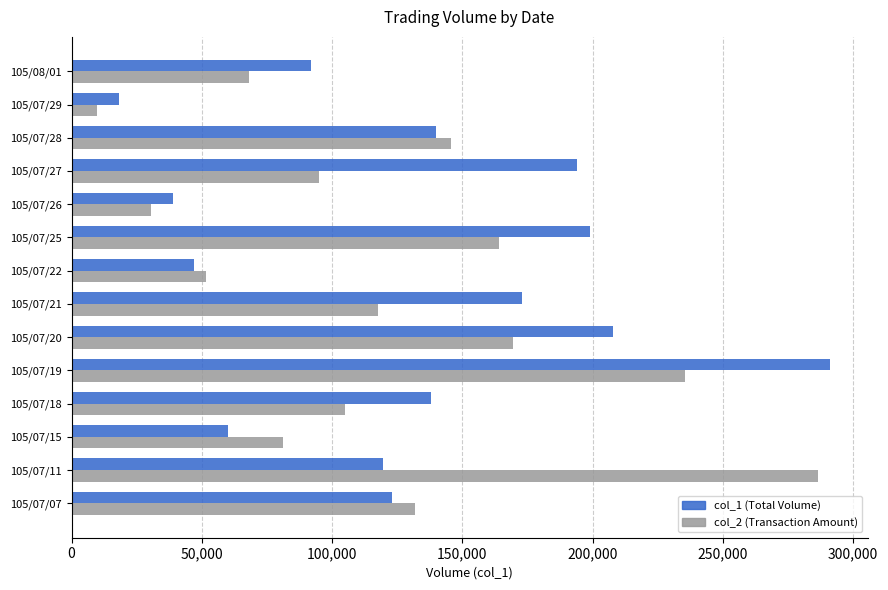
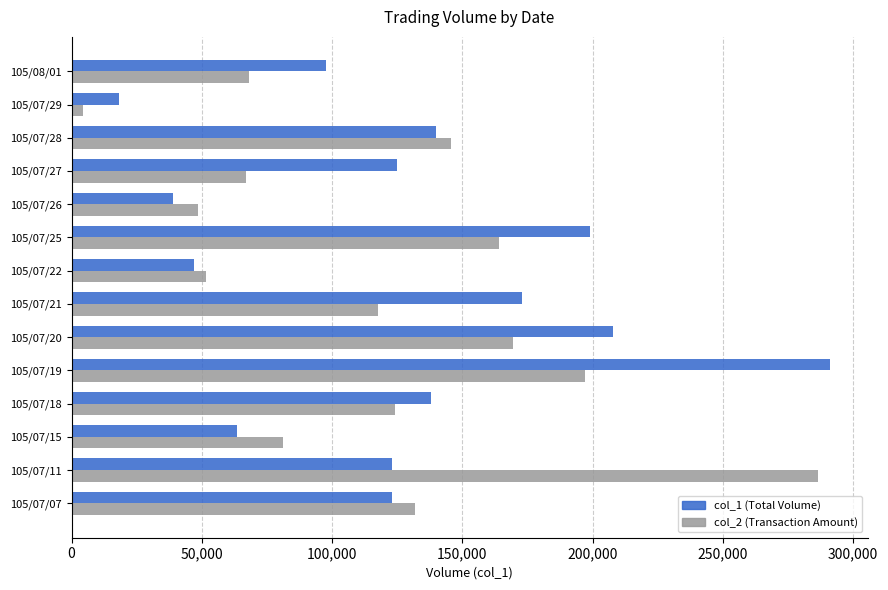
  {
    "col_1 (Total Volume)": {
-     "105/08/01": "92,000",
+     "105/08/01": "97,000",
      "105/07/29": "18,000",
      "105/07/28": "140,000",
-     "105/07/27": "194,000",
+     "105/07/27": "125,000",
      "105/07/26": "39,000",
      "105/07/25": "199,000",
      "105/07/22": "47,000",
      "105/07/21": "173,000",
      "105/07/20": "208,000",
      "105/07/19": "291,000",
      "105/07/18": "138,000",
-     "105/07/15": "60,000",
-     "105/07/11": "119,000",
+     "105/07/15": "63,000",
+     "105/07/11": "123,000",
      "105/07/07": "123,000"
    },
    "col_2 (Transaction Amount)": {
      "105/08/01": "68,000",
-     "105/07/29": "10,000",
+     "105/07/29": "4,000",
      "105/07/28": "146,000",
-     "105/07/27": "95,000",
-     "105/07/26": "30,000",
+     "105/07/27": "67,000",
+     "105/07/26": "49,000",
      "105/07/25": "164,000",
      "105/07/22": "52,000",
      "105/07/21": "118,000",
      "105/07/20": "169,000",
-     "105/07/19": "235,000",
-     "105/07/18": "105,000",
+     "105/07/19": "197,000",
+     "105/07/18": "124,000",
      "105/07/15": "81,000",
      "105/07/11": "286,000",
      "105/07/07": "132,000"
    }
  }
